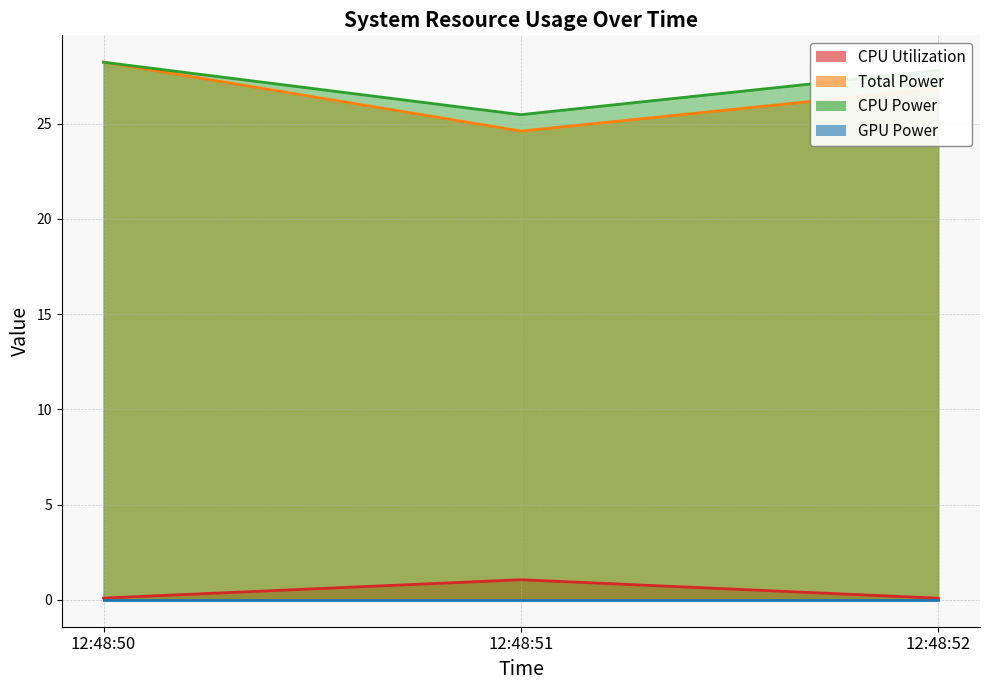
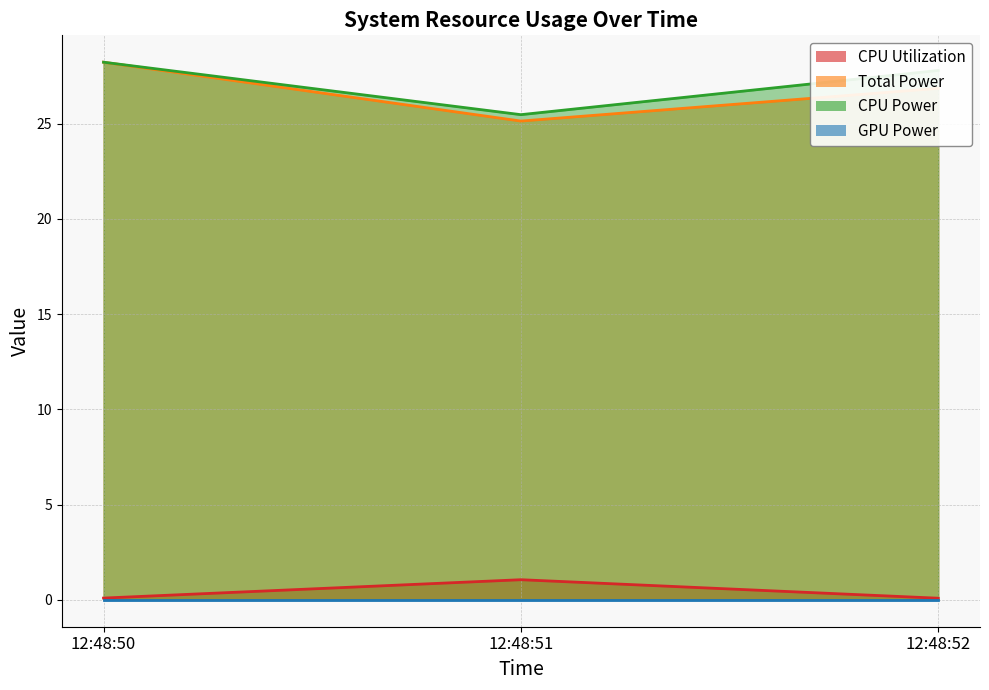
  {
    "CPU Utilization": {
      "12:48:51": 1.1
    },
    "Total Power": {
-     "12:48:51": 24.6
+     "12:48:51": 25.1
    },
    "CPU Power": {
      "12:48:51": 25.5
    },
    "GPU Power": {
      "12:48:51": 0.0
    }
  }
